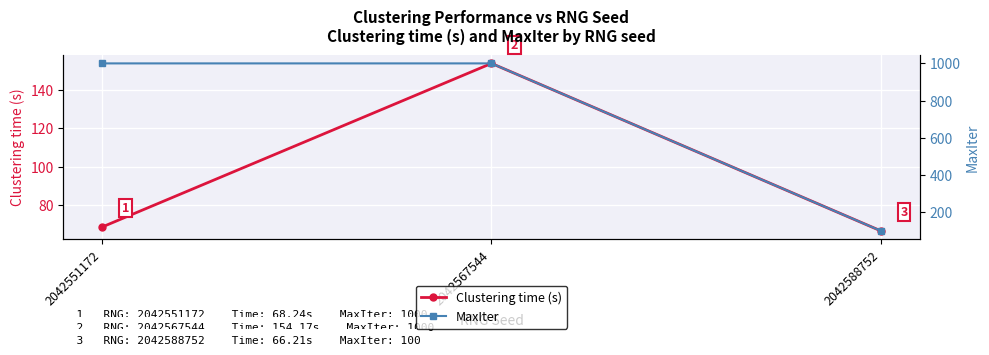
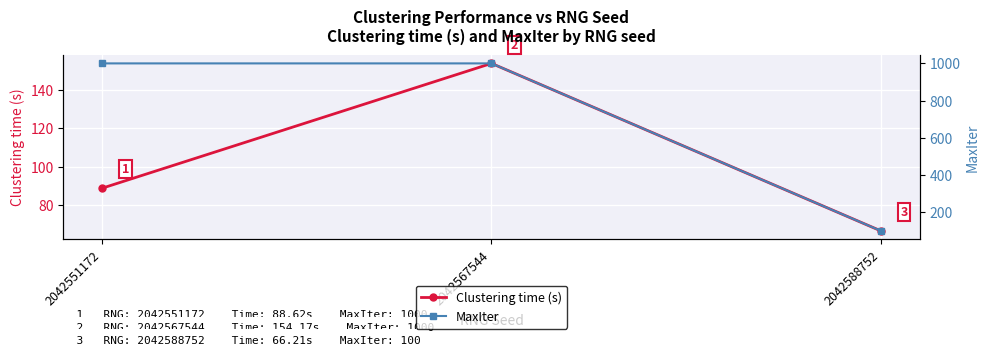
  {
    "Clustering time (s)": {
-     "2042551172": "68.24s"
+     "2042551172": "88.62s"
    }
  }
